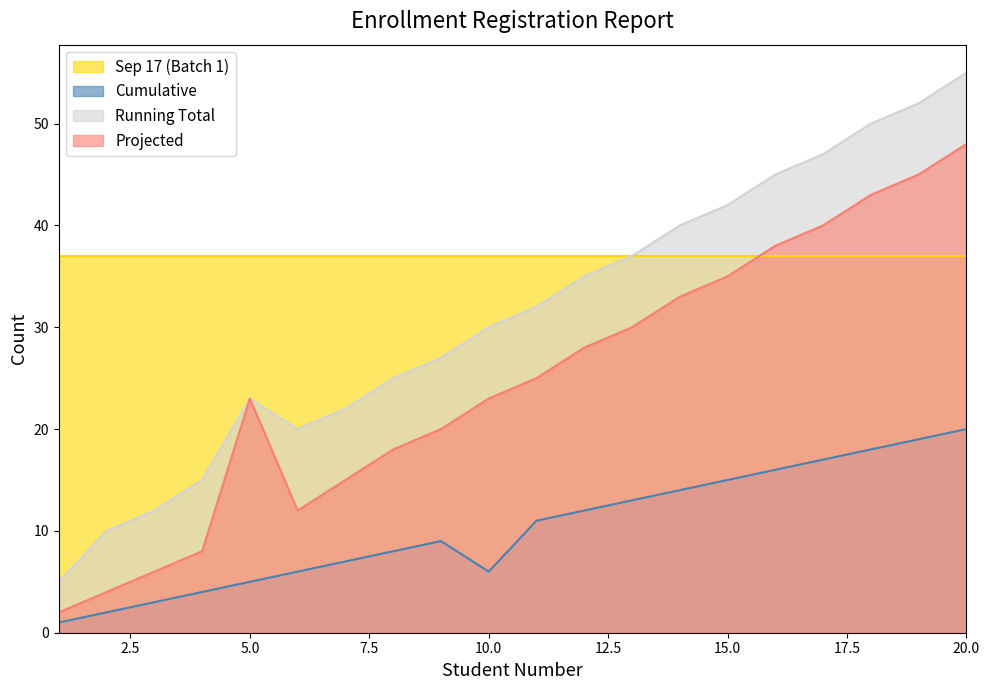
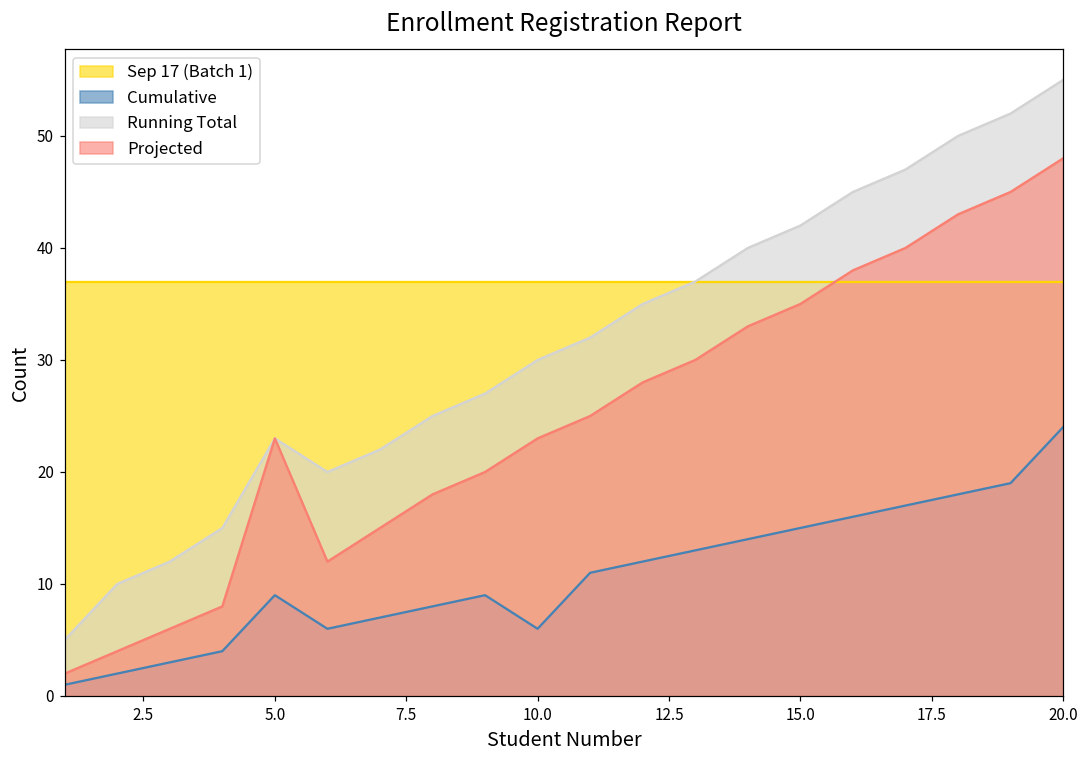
  {
    "Sep 17 (Batch 1)": {
      "5.0": 37,
      "10.0": 37,
      "15.0": 37,
      "20.0": 37
    },
    "Cumulative": {
-     "5.0": 5,
+     "5.0": 9,
      "10.0": 6,
      "15.0": 15,
-     "20.0": 20
+     "20.0": 24
    },
    "Running Total": {
      "10.0": 30,
      "15.0": 42,
      "20.0": 55
    },
    "Projected": {
      "10.0": 23,
      "15.0": 35,
      "20.0": 48
    }
  }
